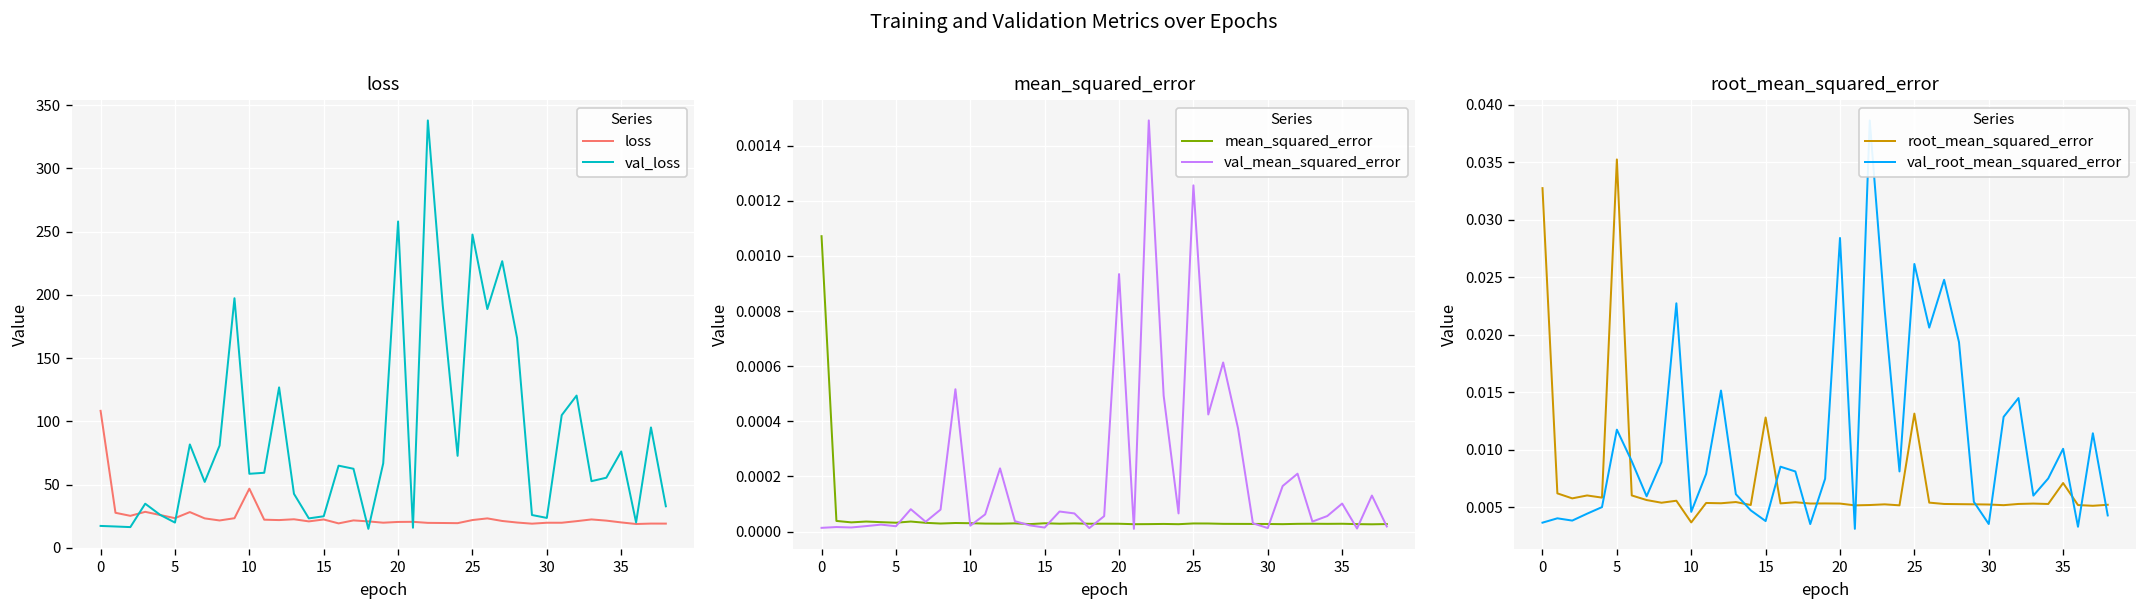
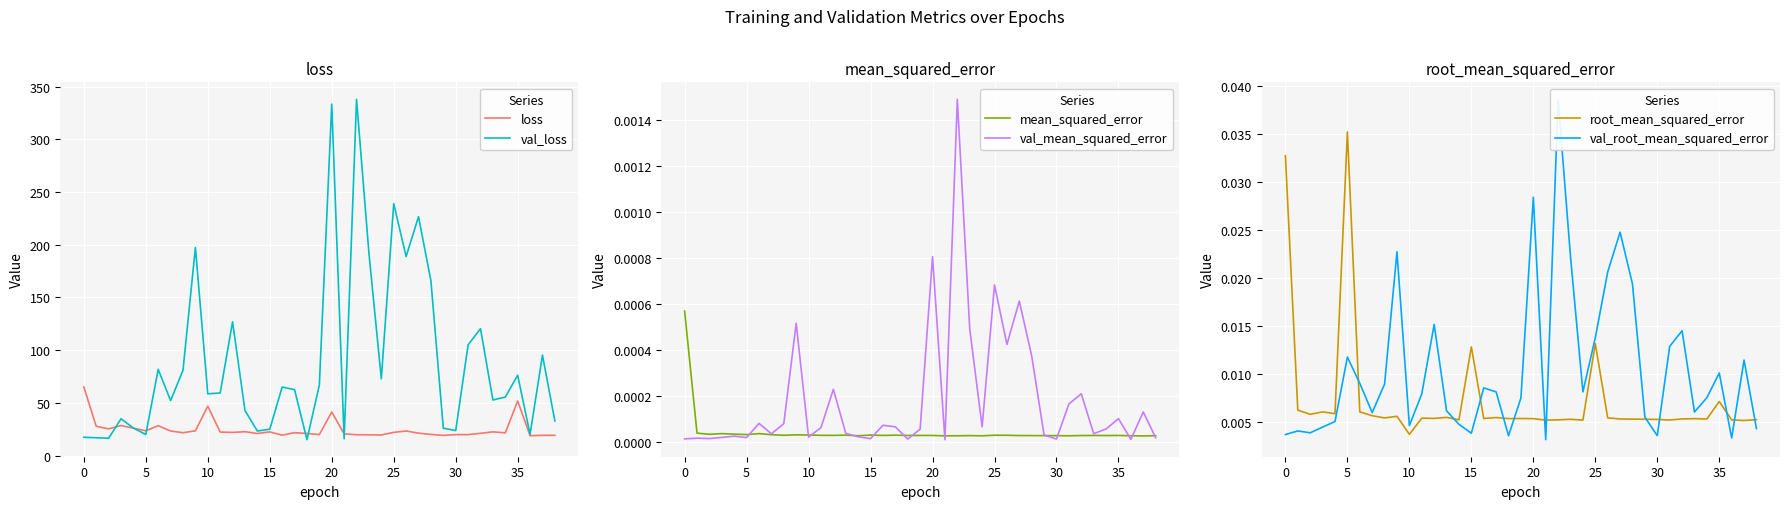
  {
    "loss": {
      "loss": {
-       "0": 108,
+       "0": 65,
        "5": 24,
        "10": 47,
        "15": 22,
-       "20": 21,
+       "20": 41,
        "25": 22,
        "30": 20,
-       "35": 20
+       "35": 52
      },
      "val_loss": {
        "0": 17,
        "5": 20,
        "10": 59,
        "15": 25,
-       "20": 258,
-       "25": 248,
+       "20": 333,
+       "25": 239,
        "30": 24,
        "35": 76
      }
    },
    "mean_squared_error": {
      "mean_squared_error": {
-       "0": 0.00107,
+       "0": 0.00057,
        "5": 0.00003,
        "15": 0.00003,
        "20": 0.00003,
        "25": 0.00003,
        "30": 0.00003,
        "35": 0.00003
      },
      "val_mean_squared_error": {
        "0": 0.00001,
        "5": 0.00002,
        "15": 0.00001,
-       "20": 0.00093,
-       "25": 0.00126,
+       "20": 0.00081,
+       "25": 0.00068,
        "30": 0.00001,
        "35": 0.00010
      }
    },
    "root_mean_squared_error": {
      "root_mean_squared_error": {
        "0": 0.033,
        "5": 0.035,
        "10": 0.004,
        "15": 0.013,
        "20": 0.005,
        "25": 0.013,
        "30": 0.005,
        "35": 0.007
      },
      "val_root_mean_squared_error": {
        "0": 0.004,
        "5": 0.012,
        "10": 0.005,
        "15": 0.004,
        "20": 0.028,
-       "25": 0.026,
+       "25": 0.014,
        "30": 0.004,
        "35": 0.010
      }
    }
  }
